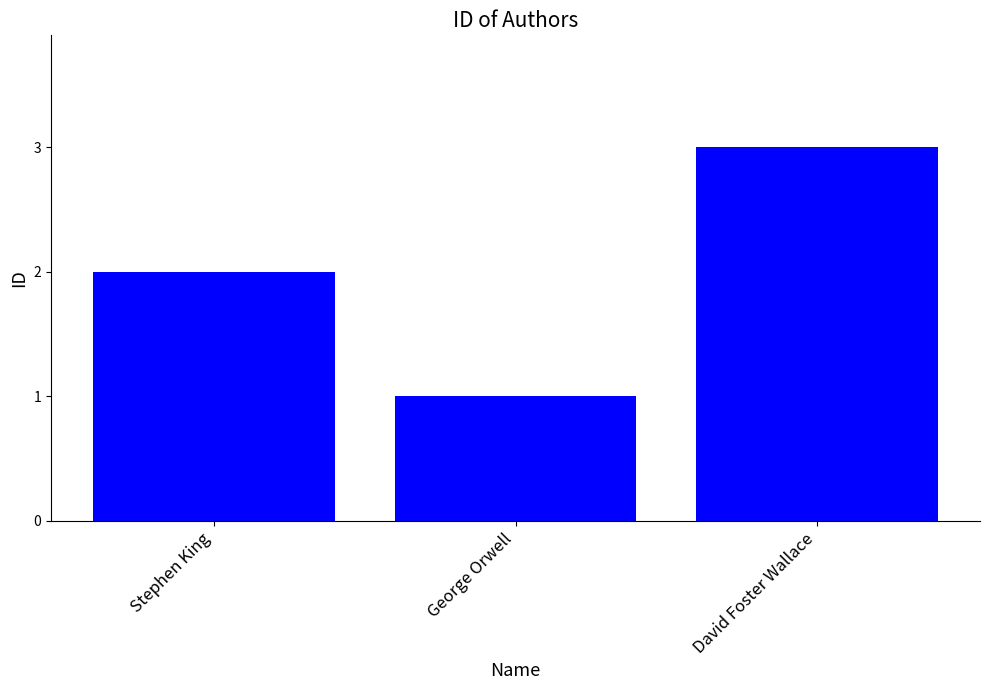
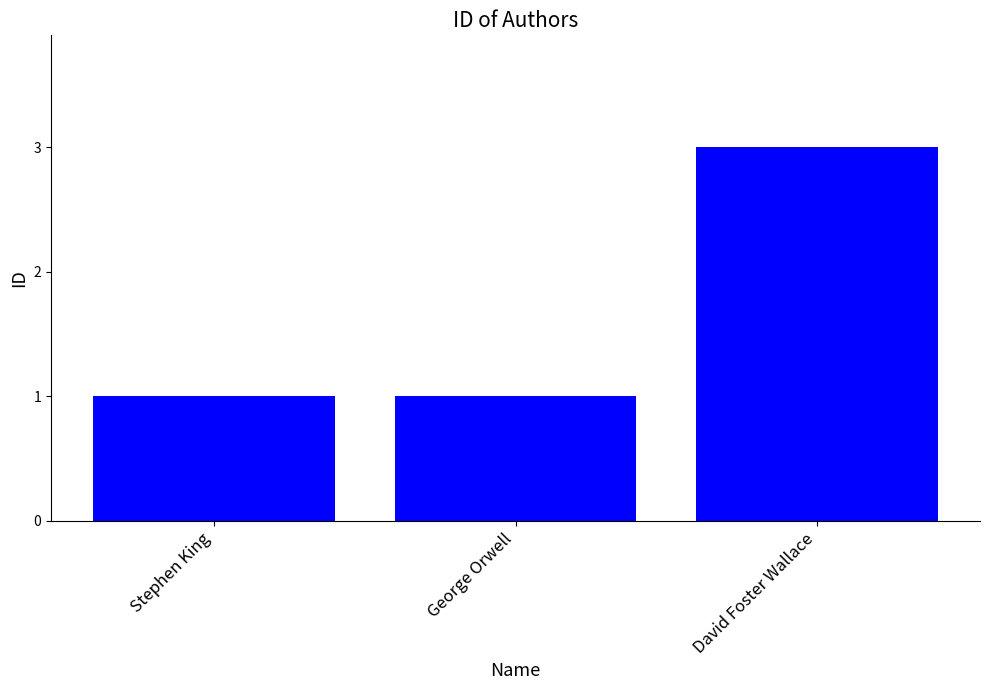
  {
-   "Stephen King": 2,
+   "Stephen King": 1,
    "George Orwell": 1,
    "David Foster Wallace": 3
  }
